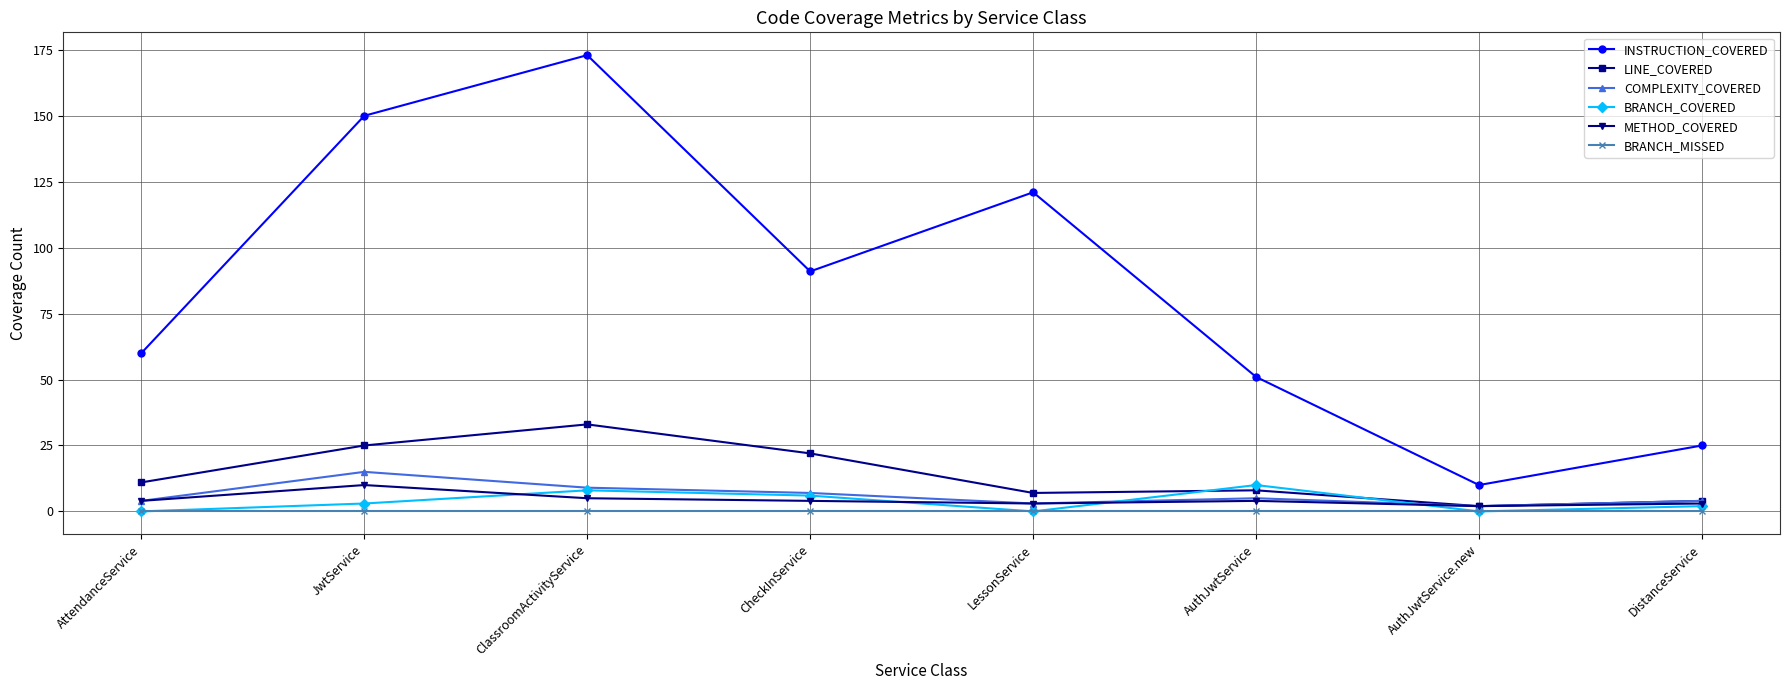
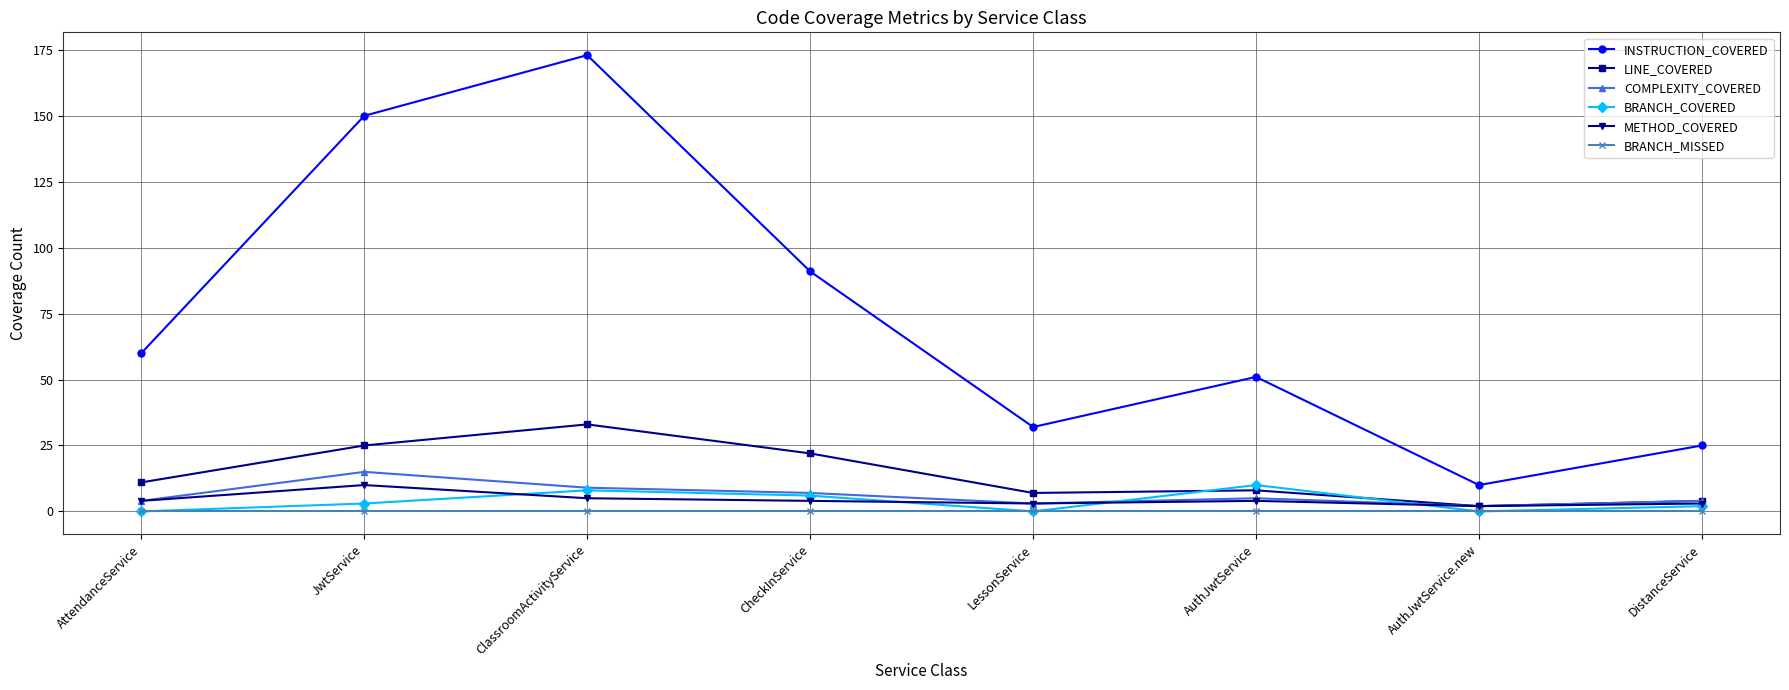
  {
    "INSTRUCTION_COVERED": {
      "AttendanceService": 60,
      "JwtService": 150,
      "ClassroomActivityService": 173,
      "CheckInService": 91,
-     "LessonService": 121,
+     "LessonService": 32,
      "AuthJwtService": 51,
      "AuthJwtService.new": 10,
      "DistanceService": 25
    },
    "BRANCH_COVERED": {
      "JwtService": 3,
      "ClassroomActivityService": 8,
      "CheckInService": 6,
      "AuthJwtService": 10,
      "DistanceService": 2
    }
  }
